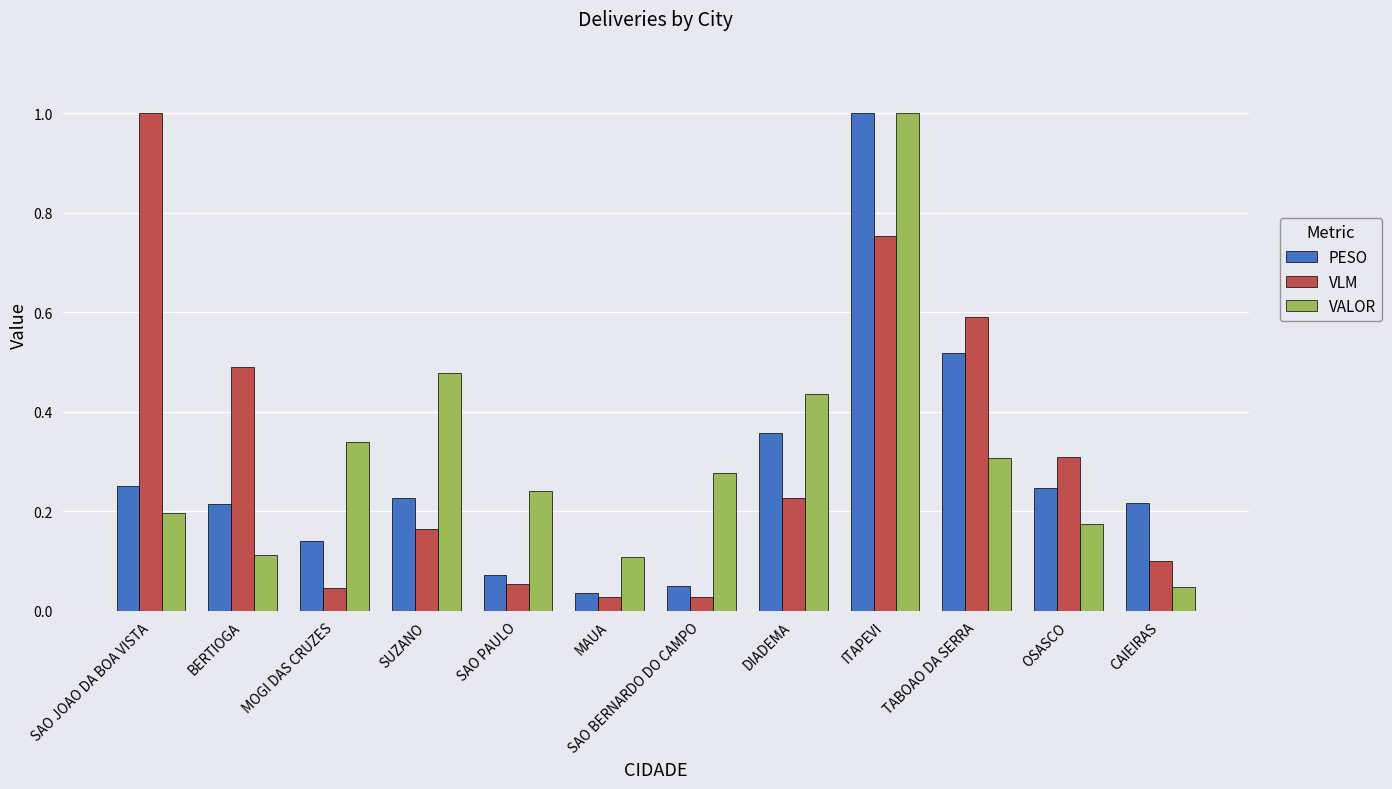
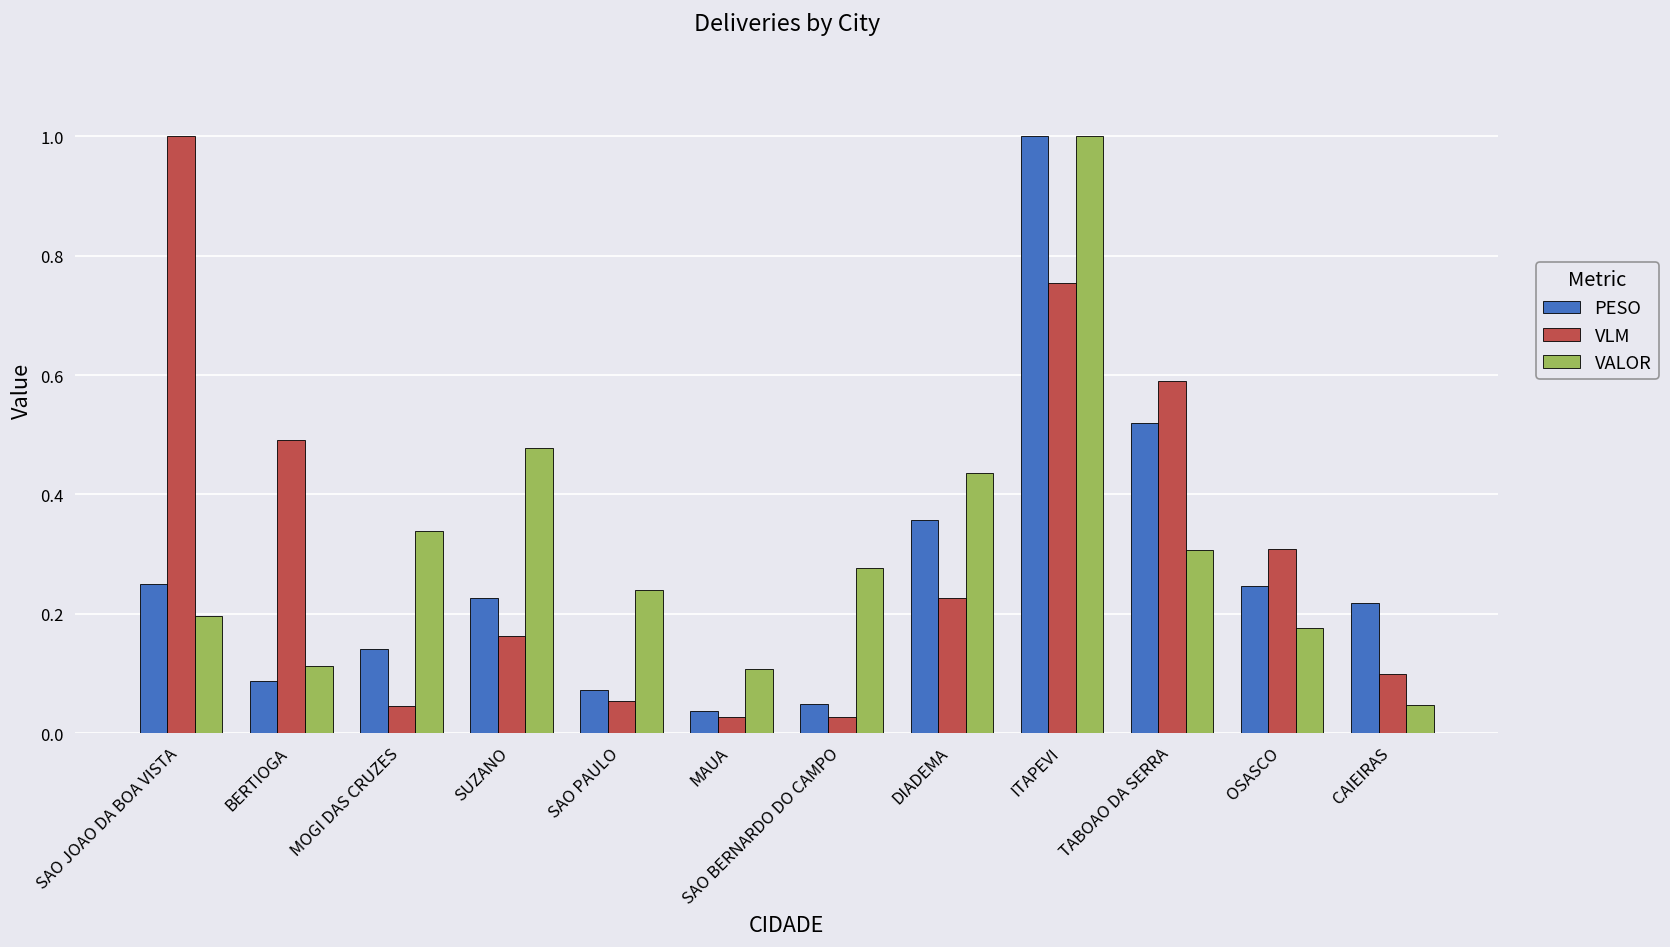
  {
    "PESO": {
      "SAO JOAO DA BOA VISTA": 0.25,
-     "BERTIOGA": 0.21,
+     "BERTIOGA": 0.09,
      "MOGI DAS CRUZES": 0.14,
      "SUZANO": 0.23,
      "SAO PAULO": 0.07,
      "MAUA": 0.04,
      "SAO BERNARDO DO CAMPO": 0.05,
      "DIADEMA": 0.36,
      "ITAPEVI": 1.00,
      "TABOAO DA SERRA": 0.52,
      "OSASCO": 0.25,
      "CAIEIRAS": 0.22
    },
    "VLM": {
      "SAO JOAO DA BOA VISTA": 1.00,
      "BERTIOGA": 0.49,
      "MOGI DAS CRUZES": 0.05,
      "SUZANO": 0.16,
      "SAO PAULO": 0.05,
      "MAUA": 0.03,
      "SAO BERNARDO DO CAMPO": 0.03,
      "DIADEMA": 0.23,
      "ITAPEVI": 0.75,
      "TABOAO DA SERRA": 0.59,
      "OSASCO": 0.31,
      "CAIEIRAS": 0.10
    },
    "VALOR": {
      "SAO JOAO DA BOA VISTA": 0.20,
      "BERTIOGA": 0.11,
      "MOGI DAS CRUZES": 0.34,
      "SUZANO": 0.48,
      "SAO PAULO": 0.24,
      "MAUA": 0.11,
      "SAO BERNARDO DO CAMPO": 0.28,
      "DIADEMA": 0.44,
      "ITAPEVI": 1.00,
      "TABOAO DA SERRA": 0.31,
      "OSASCO": 0.18,
      "CAIEIRAS": 0.05
    }
  }
